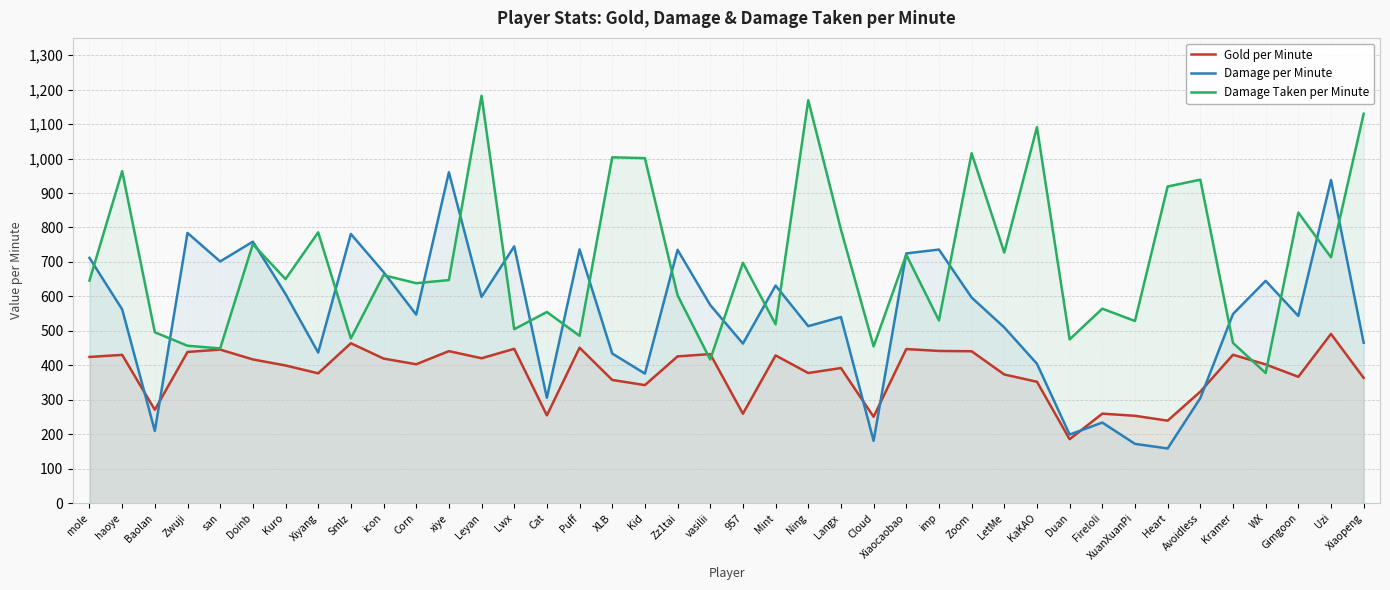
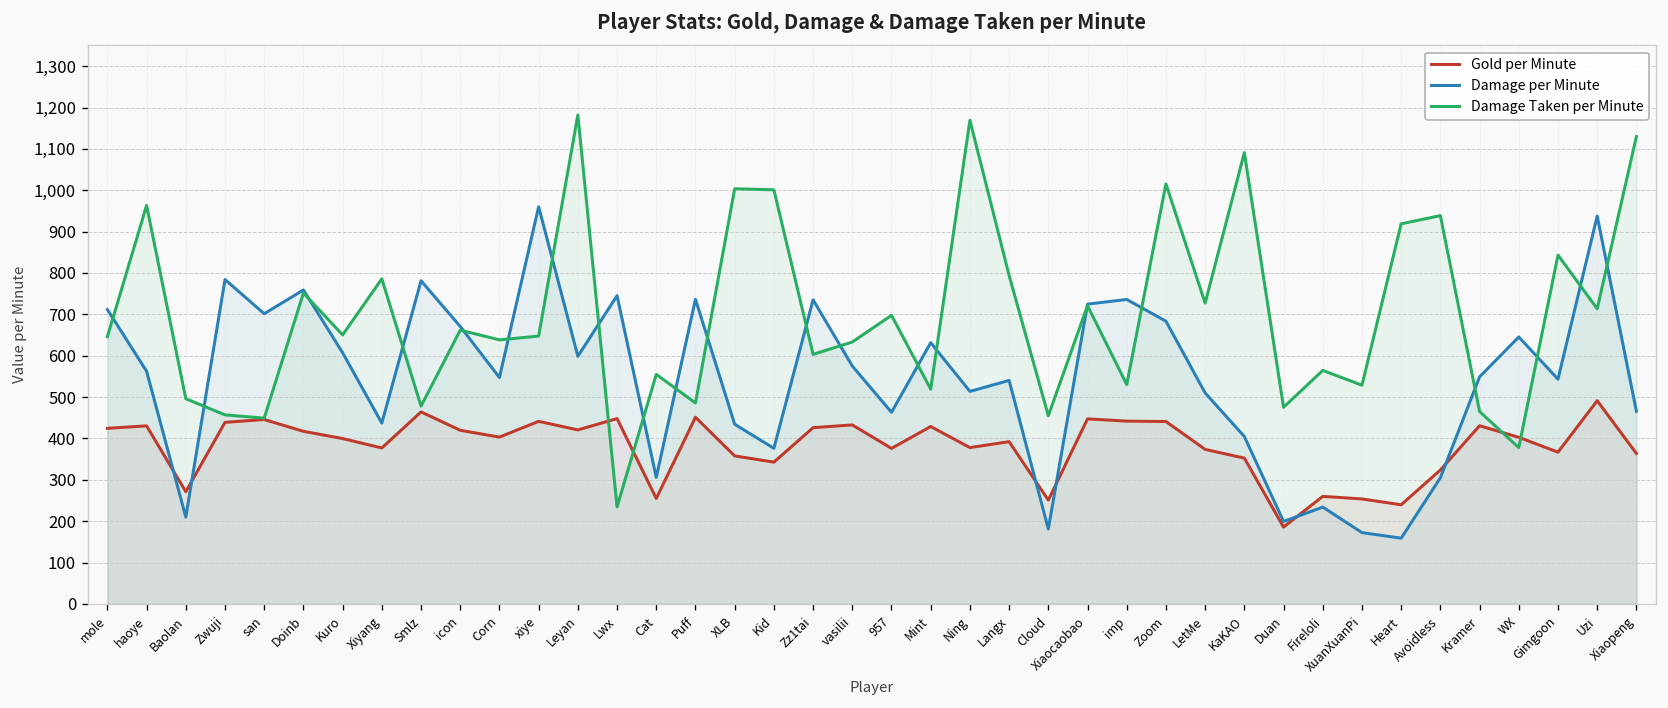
  {
    "Gold per Minute": {
      "mole": "420",
      "haoye": "430",
      "Baolan": "270",
      "Zwuji": "440",
      "Doinb": "420",
      "Kuro": "400",
      "Xiyang": "380",
      "Smlz": "460",
      "icon": "420",
      "Corn": "400",
      "xiye": "440",
      "Leyan": "420",
      "Lwx": "450",
      "Cat": "260",
      "Puff": "450",
      "XLB": "360",
      "Kid": "340",
      "Zz1tai": "430",
      "vasilii": "430",
-     "957": "260",
+     "957": "380",
      "Mint": "430",
      "Ning": "380",
      "Langx": "390",
      "Cloud": "250",
      "Xiaocaobao": "450",
      "imp": "440",
      "Zoom": "440",
      "LetMe": "370",
      "KaKAO": "350",
      "Duan": "190",
      "Fireloli": "260",
      "XuanXuanPi": "250",
      "Heart": "240",
      "Avoidless": "320",
      "Kramer": "430",
      "WX": "400",
      "Gimgoon": "370",
      "Uzi": "490",
      "Xiaopeng": "360"
    },
    "Damage per Minute": {
      "mole": "710",
      "haoye": "560",
      "Baolan": "210",
      "Zwuji": "780",
      "san": "700",
      "Kuro": "610",
      "Xiyang": "440",
      "Smlz": "780",
      "icon": "670",
      "Corn": "550",
      "xiye": "960",
      "Leyan": "600",
      "Lwx": "750",
      "Cat": "310",
      "Puff": "740",
      "XLB": "430",
      "Kid": "380",
      "Zz1tai": "740",
      "vasilii": "580",
      "957": "460",
      "Mint": "630",
      "Ning": "510",
      "Langx": "540",
      "Cloud": "180",
      "imp": "740",
-     "Zoom": "600",
+     "Zoom": "680",
      "LetMe": "510",
      "KaKAO": "400",
      "Duan": "200",
      "Fireloli": "230",
      "XuanXuanPi": "170",
      "Heart": "160",
      "Avoidless": "310",
      "Kramer": "550",
      "WX": "650",
      "Gimgoon": "540",
      "Uzi": "940",
      "Xiaopeng": "470"
    },
    "Damage Taken per Minute": {
      "mole": "650",
      "haoye": "960",
      "Baolan": "500",
      "Zwuji": "460",
      "Kuro": "650",
      "Xiyang": "790",
      "Smlz": "480",
      "icon": "660",
      "Corn": "640",
      "xiye": "650",
      "Leyan": "1,180",
-     "Lwx": "500",
+     "Lwx": "230",
      "Cat": "550",
      "Puff": "490",
      "XLB": "1,000",
      "Kid": "1,000",
      "Zz1tai": "600",
-     "vasilii": "420",
+     "vasilii": "630",
      "957": "700",
      "Mint": "520",
      "Ning": "1,170",
      "Langx": "790",
      "Cloud": "460",
      "imp": "530",
      "Zoom": "1,020",
      "LetMe": "730",
      "KaKAO": "1,090",
      "Duan": "480",
      "Fireloli": "560",
      "XuanXuanPi": "530",
      "Heart": "920",
      "Avoidless": "940",
      "Kramer": "470",
      "WX": "380",
      "Gimgoon": "840",
      "Uzi": "710",
      "Xiaopeng": "1,130"
    }
  }
